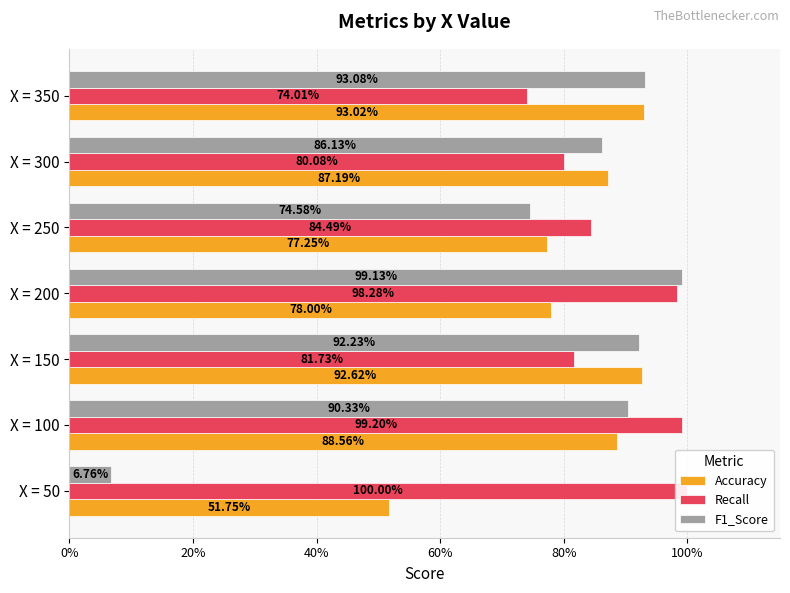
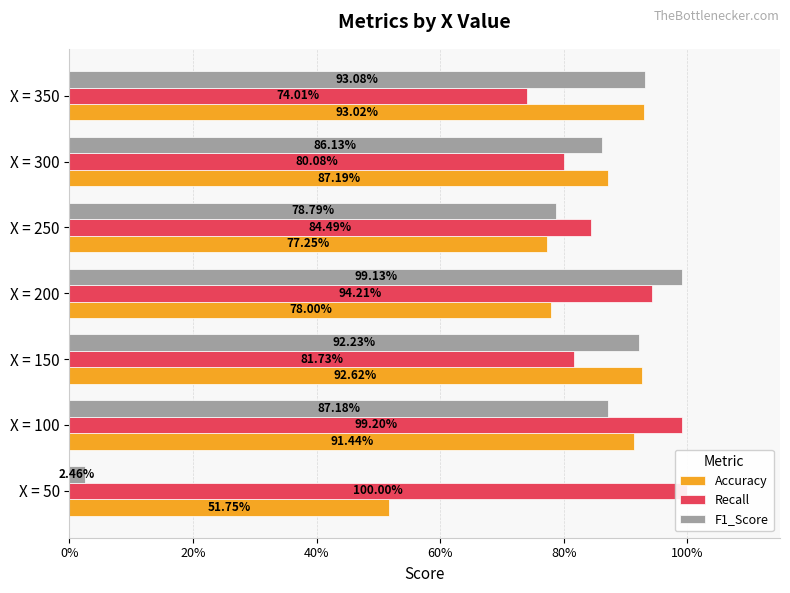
  {
    "Accuracy": {
      "X = 350": "93.02%",
      "X = 300": "87.19%",
      "X = 250": "77.25%",
      "X = 200": "78.00%",
      "X = 150": "92.62%",
-     "X = 100": "88.56%",
+     "X = 100": "91.44%",
      "X = 50": "51.75%"
    },
    "Recall": {
      "X = 350": "74.01%",
      "X = 300": "80.08%",
      "X = 250": "84.49%",
-     "X = 200": "98.28%",
+     "X = 200": "94.21%",
      "X = 150": "81.73%",
      "X = 100": "99.20%"
    },
    "F1_Score": {
      "X = 350": "93.08%",
      "X = 300": "86.13%",
-     "X = 250": "74.58%",
+     "X = 250": "78.79%",
      "X = 200": "99.13%",
      "X = 150": "92.23%",
-     "X = 100": "90.33%",
-     "X = 50": "6.76%"
+     "X = 100": "87.18%",
+     "X = 50": "2.46%"
    }
  }
